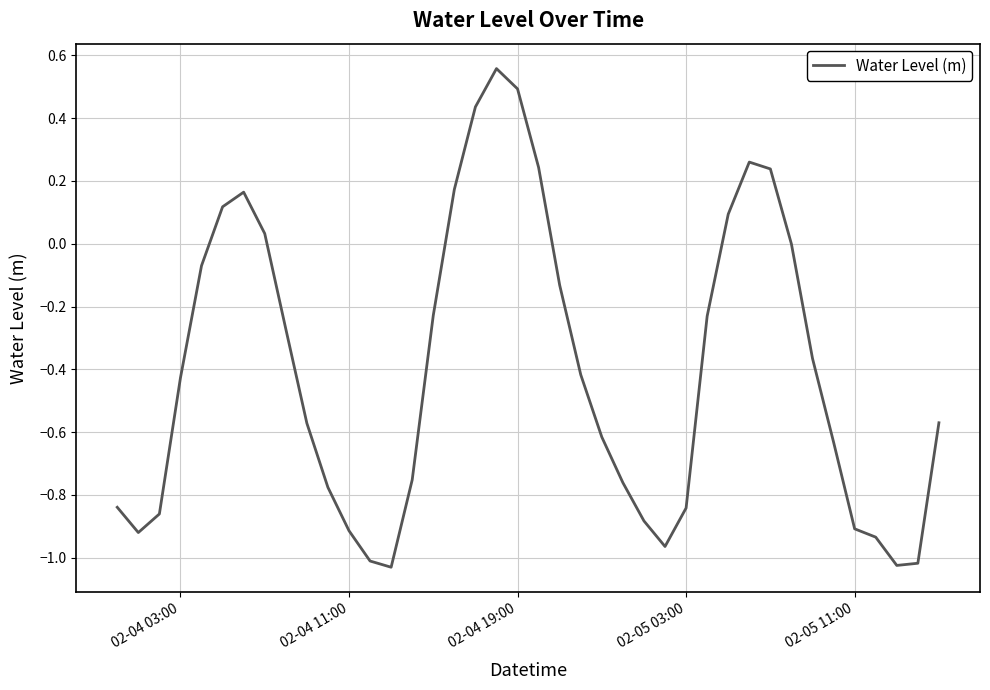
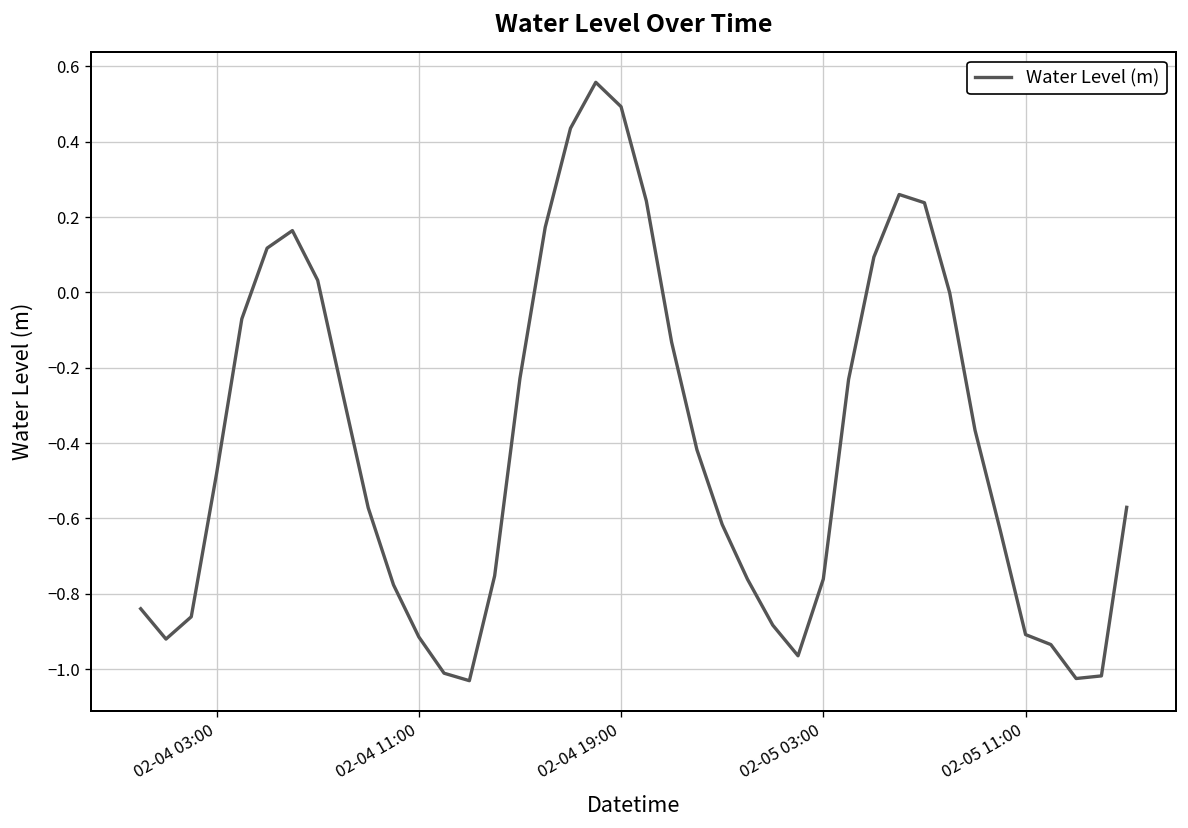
  {
-   "02-04 03:00": -0.43,
+   "02-04 03:00": -0.48,
    "02-04 11:00": -0.91,
    "02-04 19:00": 0.49,
-   "02-05 03:00": -0.84,
+   "02-05 03:00": -0.76,
    "02-05 11:00": -0.91
  }
